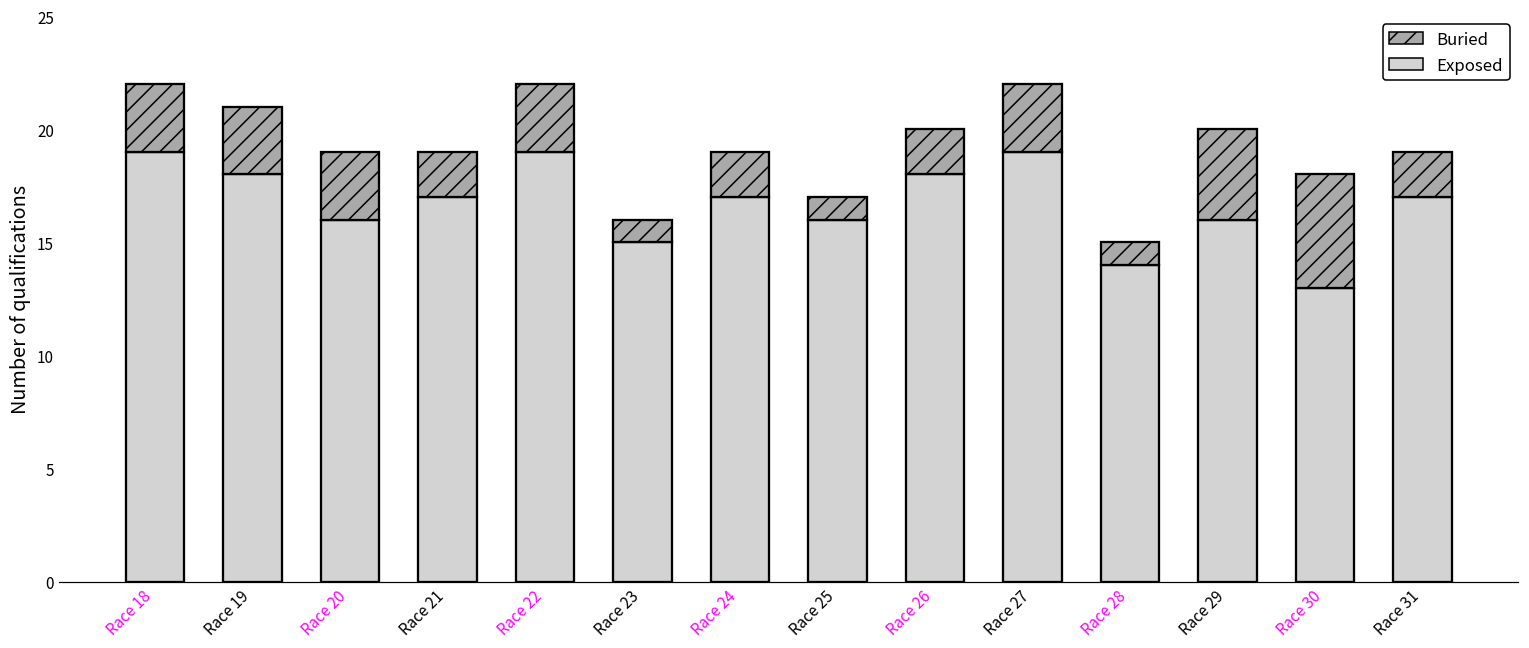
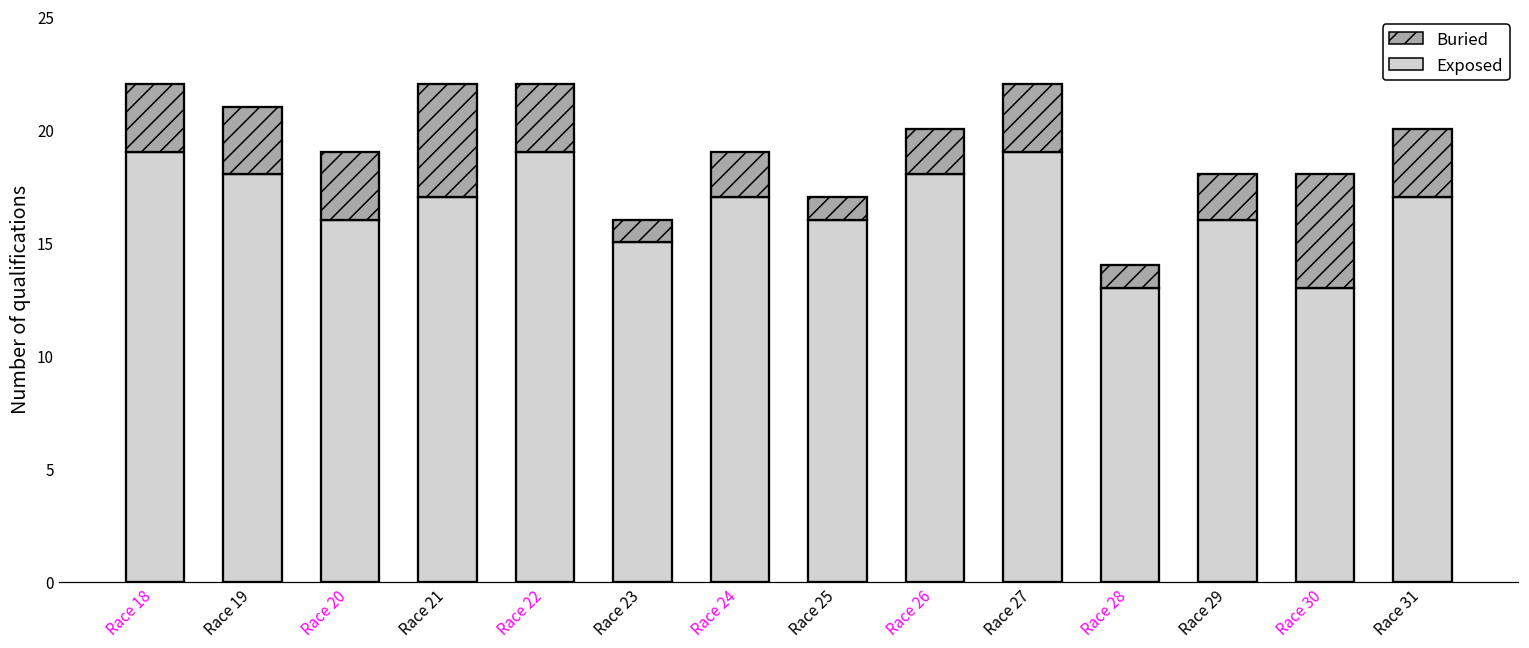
  {
    "Exposed": {
      "Race 18": 19,
      "Race 19": 18,
      "Race 20": 16,
      "Race 21": 17,
      "Race 22": 19,
      "Race 23": 15,
      "Race 24": 17,
      "Race 25": 16,
      "Race 26": 18,
      "Race 27": 19,
-     "Race 28": 14,
+     "Race 28": 13,
      "Race 29": 16,
      "Race 30": 13,
      "Race 31": 17
    },
    "Buried": {
      "Race 18": 3,
      "Race 19": 3,
      "Race 20": 3,
-     "Race 21": 2,
+     "Race 21": 5,
      "Race 22": 3,
      "Race 23": 1,
      "Race 24": 2,
      "Race 25": 1,
      "Race 26": 2,
      "Race 27": 3,
      "Race 28": 1,
-     "Race 29": 4,
+     "Race 29": 2,
      "Race 30": 5,
-     "Race 31": 2
+     "Race 31": 3
    }
  }
